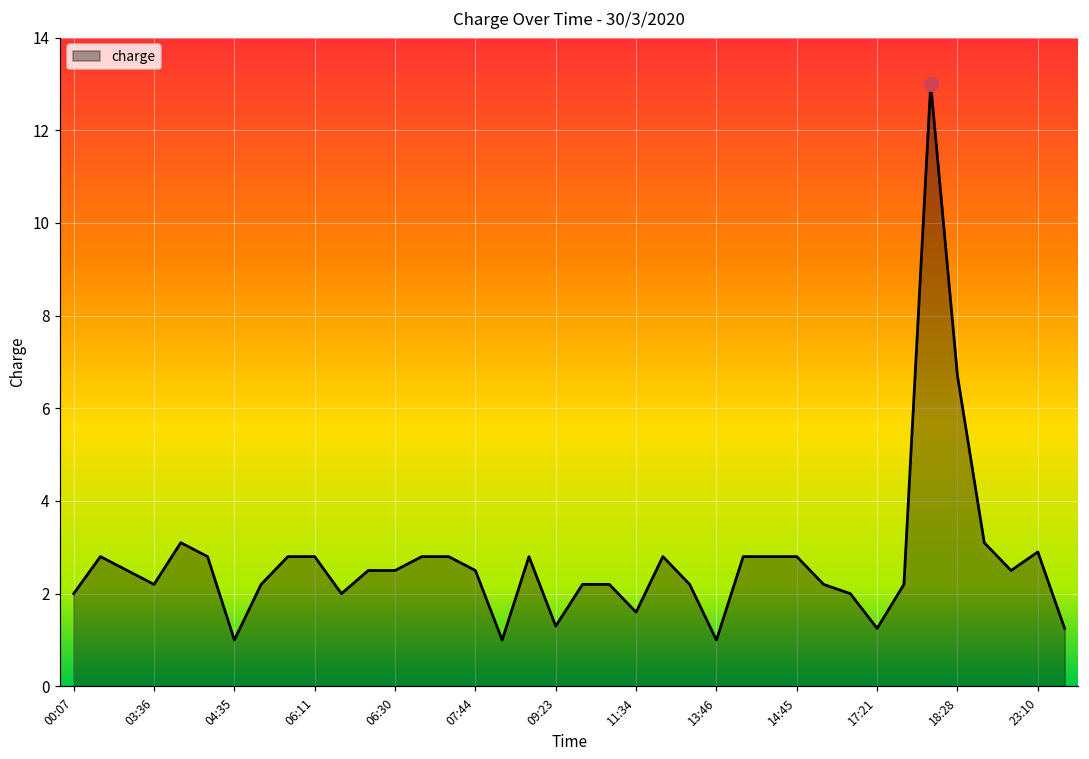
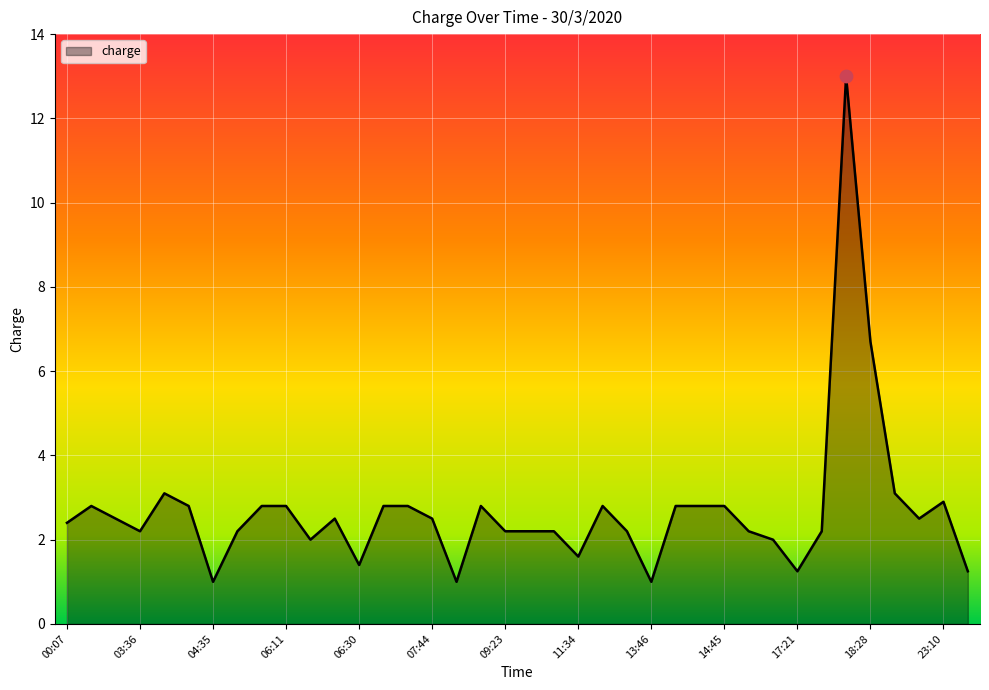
  {
    "charge": {
-     "00:07": 2.0,
+     "00:07": 2.4,
      "03:36": 2.2,
      "04:35": 1.0,
      "06:11": 2.8,
-     "06:30": 2.5,
+     "06:30": 1.4,
      "07:44": 2.5,
-     "09:23": 1.3,
+     "09:23": 2.2,
      "11:34": 1.6,
      "13:46": 1.0,
      "14:45": 2.8,
      "17:21": 1.3,
      "18:28": 6.7,
      "23:10": 2.9
    }
  }
